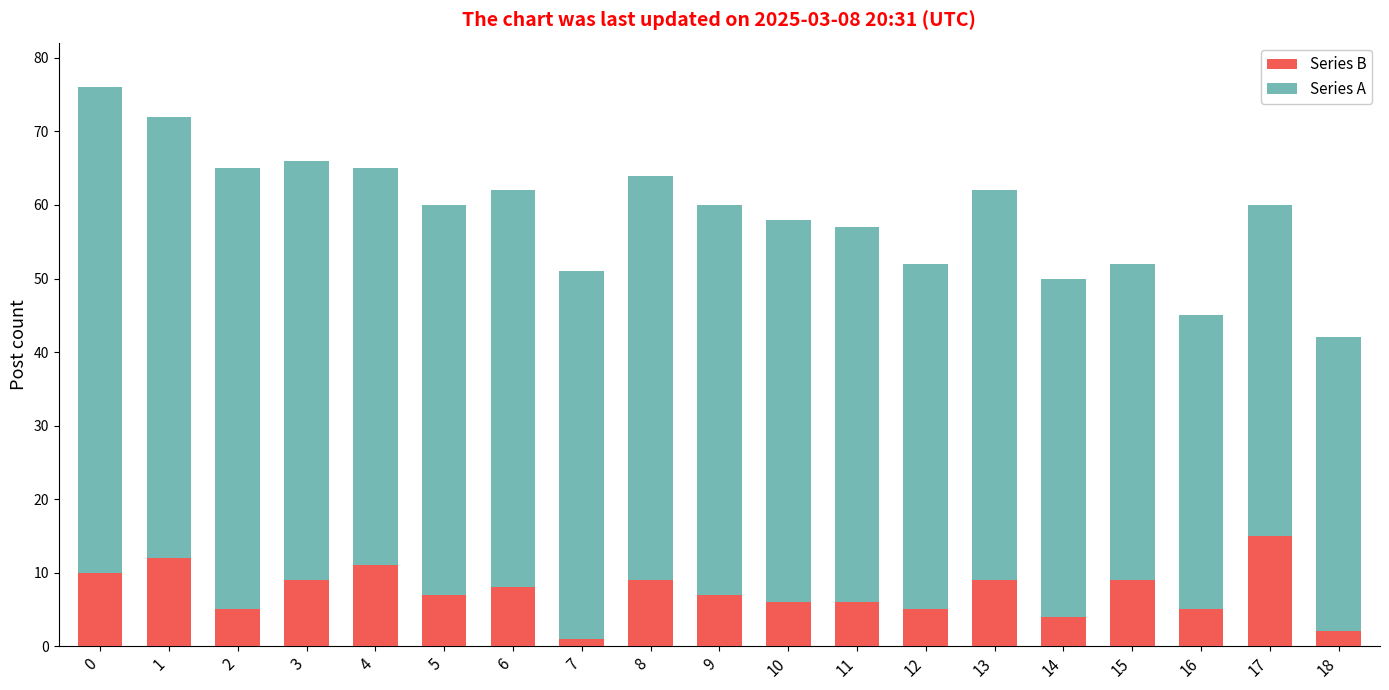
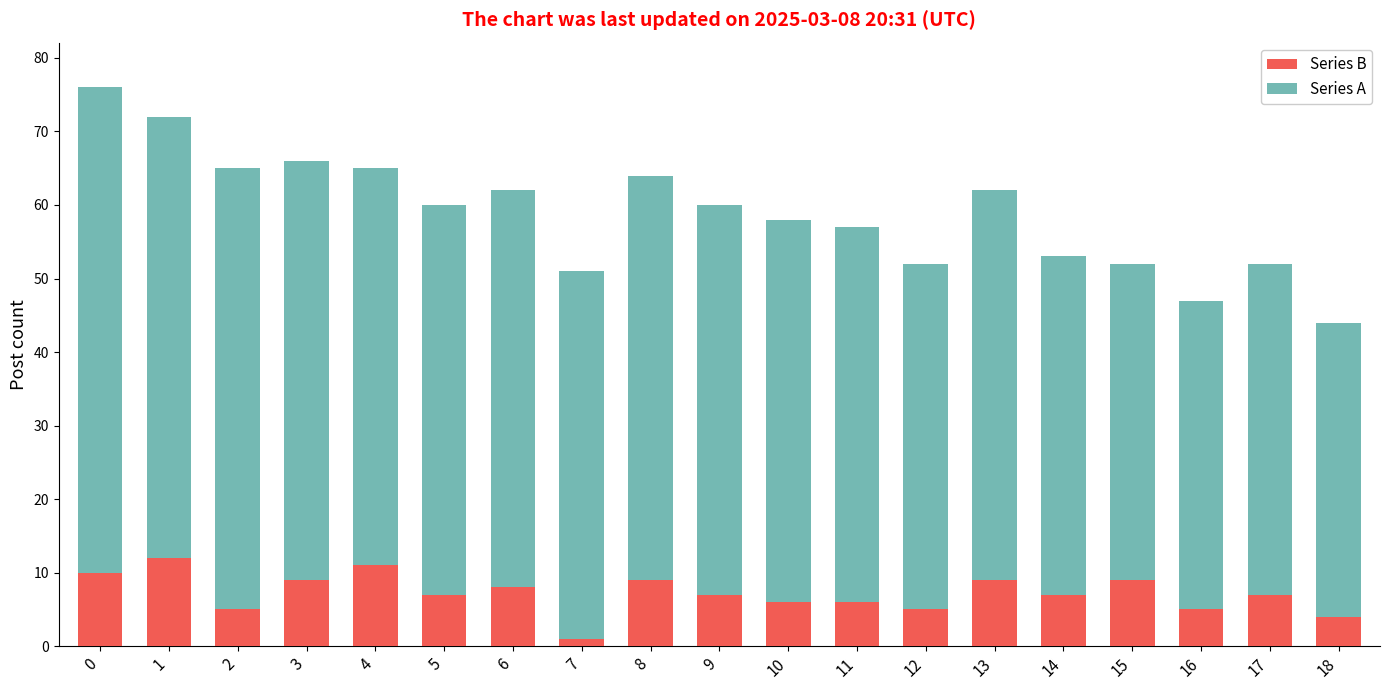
  {
    "Series B": {
      "0": 10,
      "1": 12,
      "2": 5,
      "3": 9,
      "4": 11,
      "5": 7,
      "6": 8,
      "7": 1,
      "8": 9,
      "9": 7,
      "10": 6,
      "11": 6,
      "12": 5,
      "13": 9,
-     "14": 4,
+     "14": 7,
      "15": 9,
      "16": 5,
-     "17": 15,
-     "18": 2
+     "17": 7,
+     "18": 4
    },
    "Series A": {
      "0": 66,
      "1": 60,
      "2": 60,
      "3": 57,
      "4": 54,
      "5": 53,
      "6": 54,
      "7": 50,
      "8": 55,
      "9": 53,
      "10": 52,
      "11": 51,
      "12": 47,
      "13": 53,
      "14": 46,
      "15": 43,
-     "16": 40,
+     "16": 42,
      "17": 45,
      "18": 40
    }
  }
